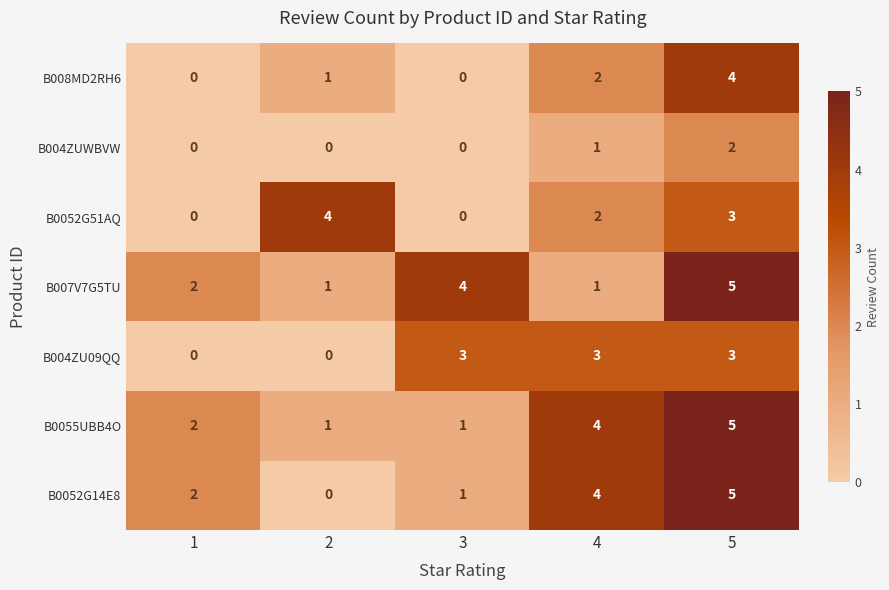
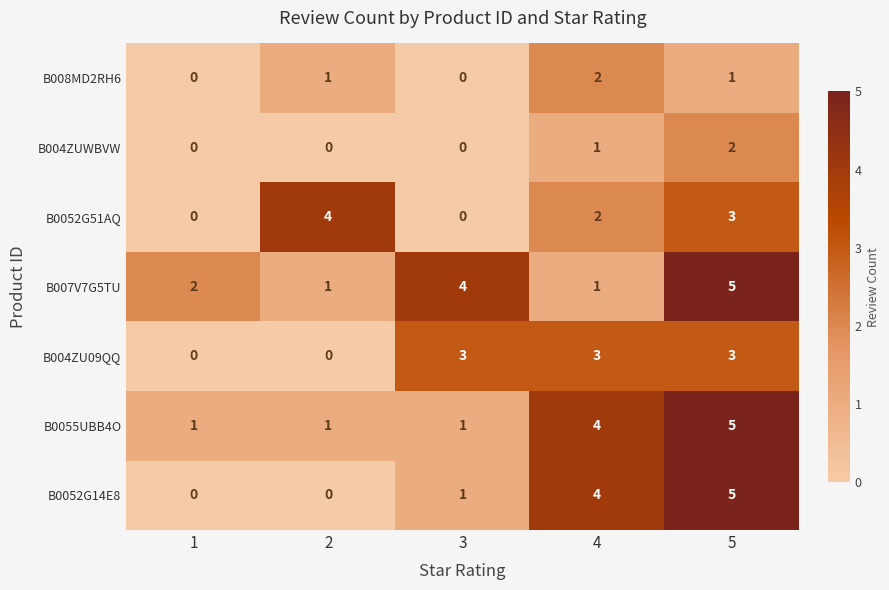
  {
    "B008MD2RH6": {
      "1": 0,
      "2": 1,
      "3": 0,
      "4": 2,
-     "5": 4
+     "5": 1
    },
    "B004ZUWBVW": {
      "1": 0,
      "2": 0,
      "3": 0,
      "4": 1,
      "5": 2
    },
    "B0052G51AQ": {
      "1": 0,
      "2": 4,
      "3": 0,
      "4": 2,
      "5": 3
    },
    "B007V7G5TU": {
      "1": 2,
      "2": 1,
      "3": 4,
      "4": 1,
      "5": 5
    },
    "B004ZU09QQ": {
      "1": 0,
      "2": 0,
      "3": 3,
      "4": 3,
      "5": 3
    },
    "B0055UBB4O": {
-     "1": 2,
+     "1": 1,
      "2": 1,
      "3": 1,
      "4": 4,
      "5": 5
    },
    "B0052G14E8": {
-     "1": 2,
+     "1": 0,
      "2": 0,
      "3": 1,
      "4": 4,
      "5": 5
    }
  }
